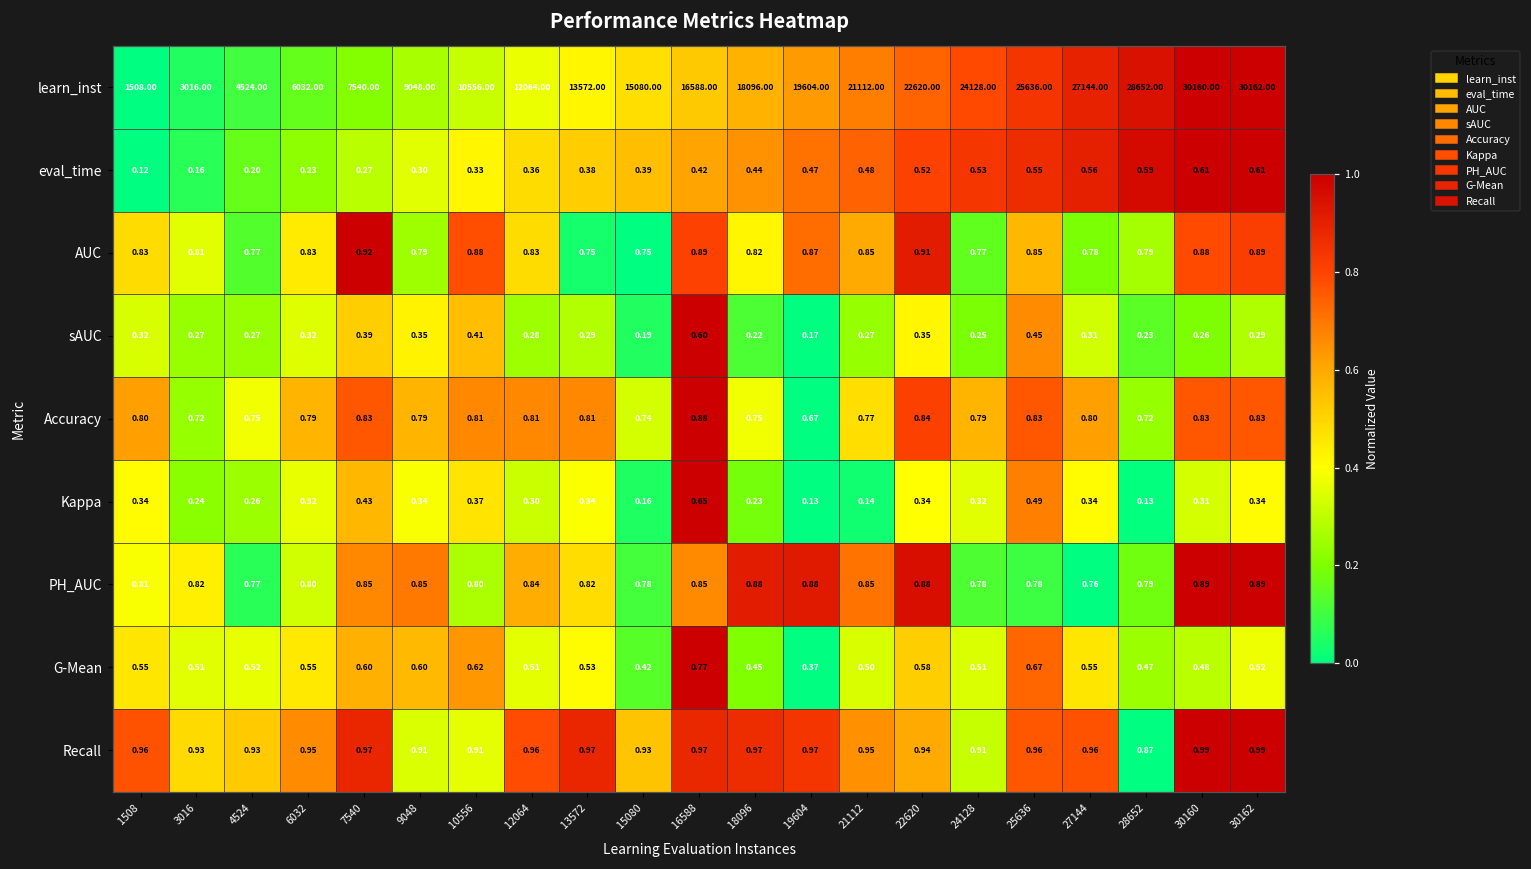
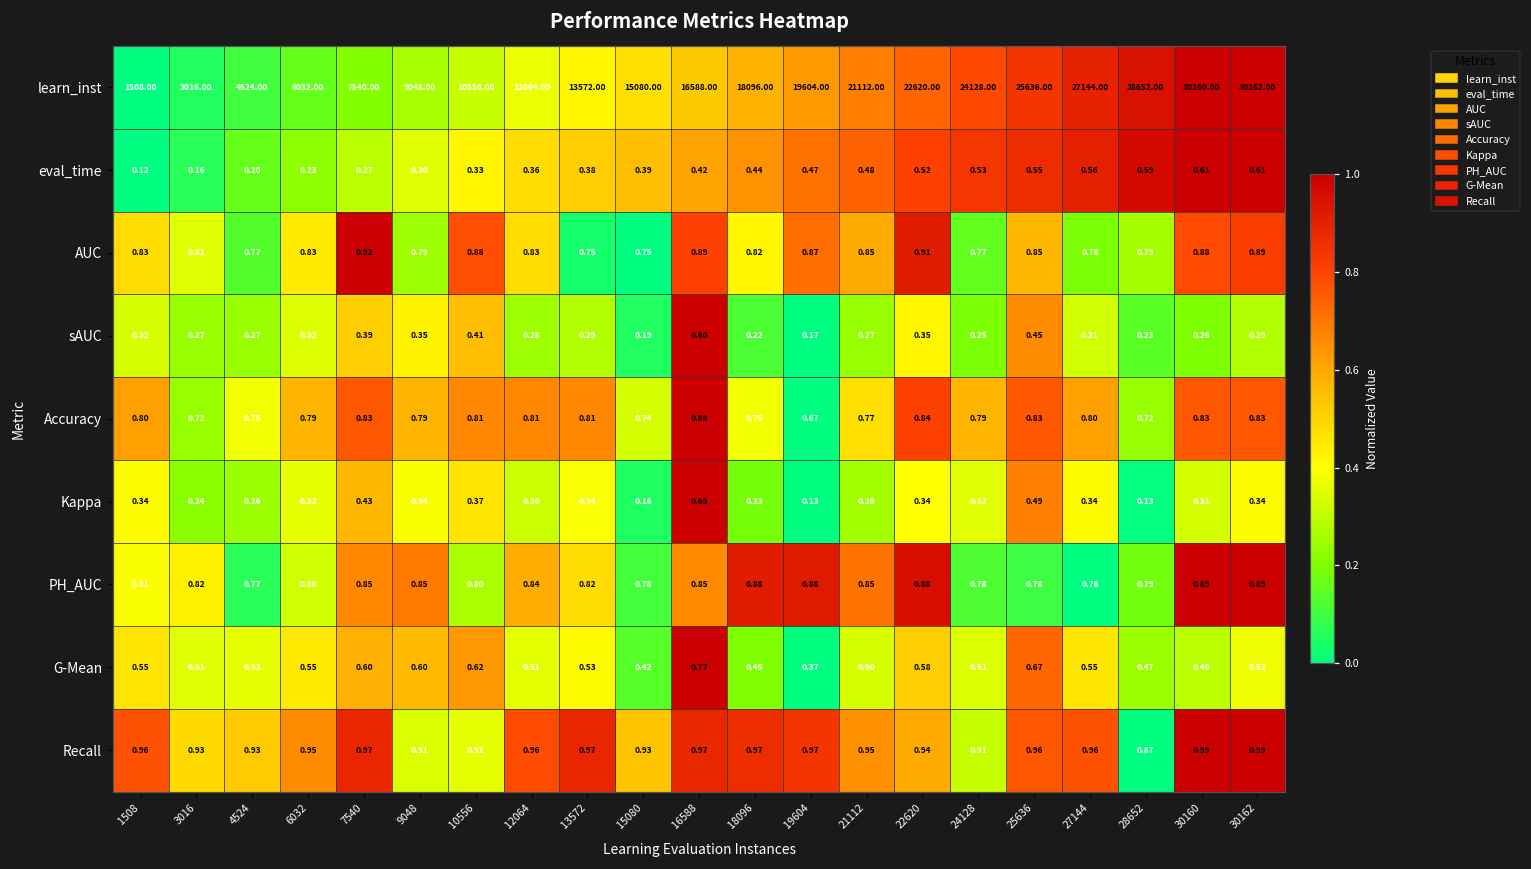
  {
    "learn_inst": {
      "1508": 1508.00,
      "3016": 3016.00,
      "4524": 4524.00,
      "6032": 6032.00,
      "7540": 7540.00,
      "9048": 9048.00,
      "10556": 10556.00,
      "12064": 12064.00,
      "13572": 13572.00,
      "15080": 15080.00,
      "16588": 16588.00,
      "18096": 18096.00,
      "19604": 19604.00,
      "21112": 21112.00,
      "22620": 22620.00,
      "24128": 24128.00,
      "25636": 25636.00,
      "27144": 27144.00,
      "28652": 28652.00,
      "30160": 30160.00,
      "30162": 30162.00
    },
    "eval_time": {
      "1508": 0.12,
      "3016": 0.16,
      "4524": 0.20,
      "6032": 0.23,
      "7540": 0.27,
      "9048": 0.30,
      "10556": 0.33,
      "12064": 0.36,
      "13572": 0.38,
      "15080": 0.39,
      "16588": 0.42,
      "18096": 0.44,
      "19604": 0.47,
      "21112": 0.48,
      "22620": 0.52,
      "24128": 0.53,
      "25636": 0.55,
      "27144": 0.56,
      "28652": 0.59,
      "30160": 0.61,
      "30162": 0.61
    },
    "AUC": {
      "1508": 0.83,
      "3016": 0.81,
      "4524": 0.77,
      "6032": 0.83,
      "7540": 0.92,
      "9048": 0.79,
      "10556": 0.88,
      "12064": 0.83,
      "13572": 0.75,
      "15080": 0.75,
      "16588": 0.89,
      "18096": 0.82,
      "19604": 0.87,
      "21112": 0.85,
      "22620": 0.91,
      "24128": 0.77,
      "25636": 0.85,
      "27144": 0.78,
      "28652": 0.79,
      "30160": 0.88,
      "30162": 0.89
    },
    "sAUC": {
      "1508": 0.32,
      "3016": 0.27,
      "4524": 0.27,
      "6032": 0.32,
      "7540": 0.39,
      "9048": 0.35,
      "10556": 0.41,
      "12064": 0.28,
      "13572": 0.29,
      "15080": 0.19,
      "16588": 0.60,
      "18096": 0.22,
      "19604": 0.17,
      "21112": 0.27,
      "22620": 0.35,
      "24128": 0.25,
      "25636": 0.45,
      "27144": 0.31,
      "28652": 0.23,
      "30160": 0.26,
      "30162": 0.29
    },
    "Accuracy": {
      "1508": 0.80,
      "3016": 0.72,
      "4524": 0.75,
      "6032": 0.79,
      "7540": 0.83,
      "9048": 0.79,
      "10556": 0.81,
      "12064": 0.81,
      "13572": 0.81,
      "15080": 0.74,
      "16588": 0.88,
      "18096": 0.75,
      "19604": 0.67,
      "21112": 0.77,
      "22620": 0.84,
      "24128": 0.79,
      "25636": 0.83,
      "27144": 0.80,
      "28652": 0.72,
      "30160": 0.83,
      "30162": 0.83
    },
    "Kappa": {
      "1508": 0.34,
      "3016": 0.24,
      "4524": 0.26,
      "6032": 0.32,
      "7540": 0.43,
      "9048": 0.34,
      "10556": 0.37,
      "12064": 0.30,
      "13572": 0.34,
      "15080": 0.16,
      "16588": 0.65,
      "18096": 0.23,
      "19604": 0.13,
-     "21112": 0.14,
+     "21112": 0.26,
      "22620": 0.34,
      "24128": 0.32,
      "25636": 0.49,
      "27144": 0.34,
      "28652": 0.13,
      "30160": 0.31,
      "30162": 0.34
    },
    "PH_AUC": {
      "1508": 0.81,
      "3016": 0.82,
      "4524": 0.77,
      "6032": 0.80,
      "7540": 0.85,
      "9048": 0.85,
      "10556": 0.80,
      "12064": 0.84,
      "13572": 0.82,
      "15080": 0.78,
      "16588": 0.85,
      "18096": 0.88,
      "19604": 0.88,
      "21112": 0.85,
      "22620": 0.88,
      "24128": 0.78,
      "25636": 0.78,
      "27144": 0.76,
      "28652": 0.79,
      "30160": 0.89,
      "30162": 0.89
    },
    "G-Mean": {
      "1508": 0.55,
      "3016": 0.51,
      "4524": 0.52,
      "6032": 0.55,
      "7540": 0.60,
      "9048": 0.60,
      "10556": 0.62,
      "12064": 0.51,
      "13572": 0.53,
      "15080": 0.42,
      "16588": 0.77,
      "18096": 0.45,
      "19604": 0.37,
      "21112": 0.50,
      "22620": 0.58,
      "24128": 0.51,
      "25636": 0.67,
      "27144": 0.55,
      "28652": 0.47,
      "30160": 0.48,
      "30162": 0.52
    },
    "Recall": {
      "1508": 0.96,
      "3016": 0.93,
      "4524": 0.93,
      "6032": 0.95,
      "7540": 0.97,
      "9048": 0.91,
      "10556": 0.91,
      "12064": 0.96,
      "13572": 0.97,
      "15080": 0.93,
      "16588": 0.97,
      "18096": 0.97,
      "19604": 0.97,
      "21112": 0.95,
      "22620": 0.94,
      "24128": 0.91,
      "25636": 0.96,
      "27144": 0.96,
      "28652": 0.87,
      "30160": 0.99,
      "30162": 0.99
    }
  }
